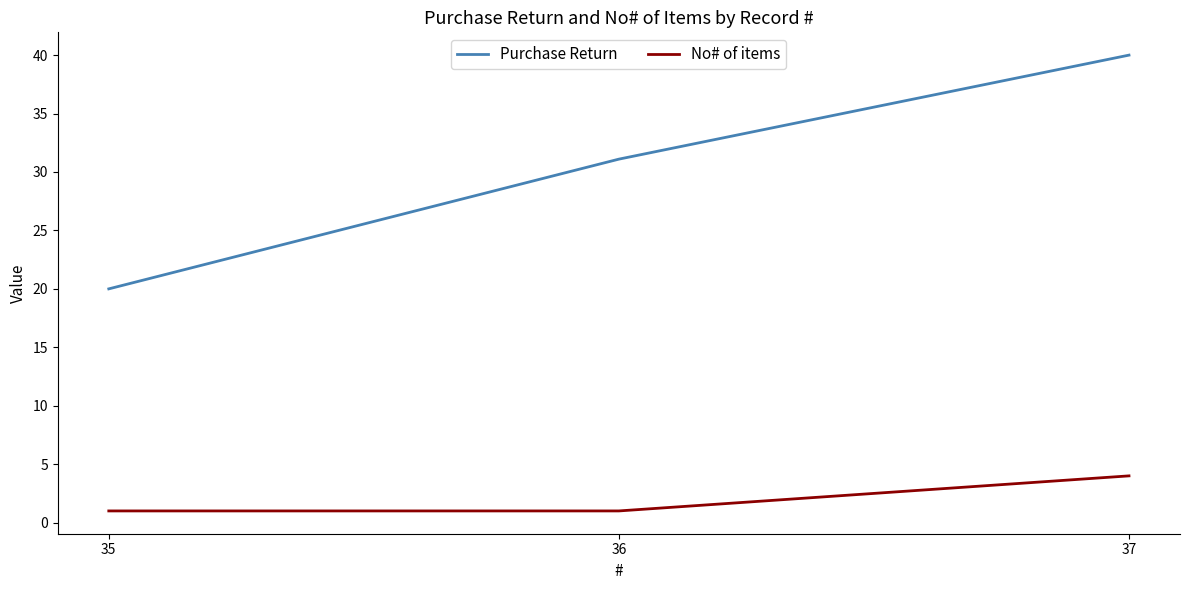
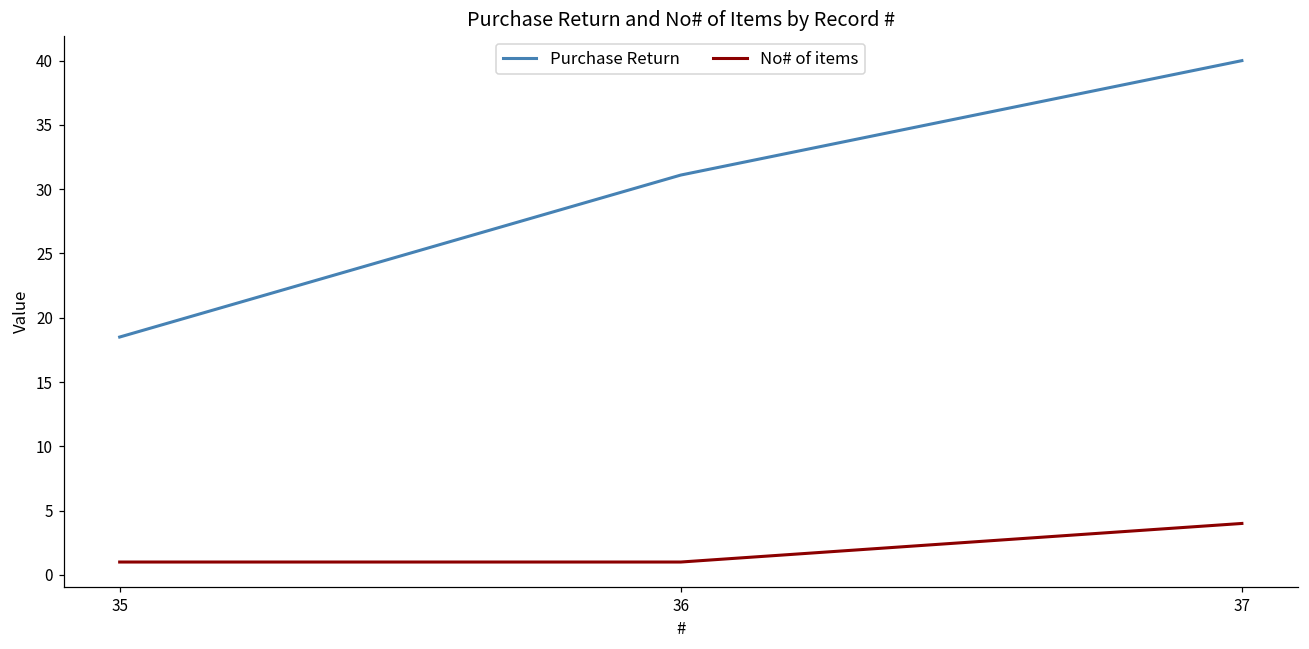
  {
    "Purchase Return": {
-     "35": 20.0,
+     "35": 18.5,
      "36": 31.1,
      "37": 40.0
    },
    "No# of items": {
      "35": 1.0,
      "36": 1.0,
      "37": 4.0
    }
  }
